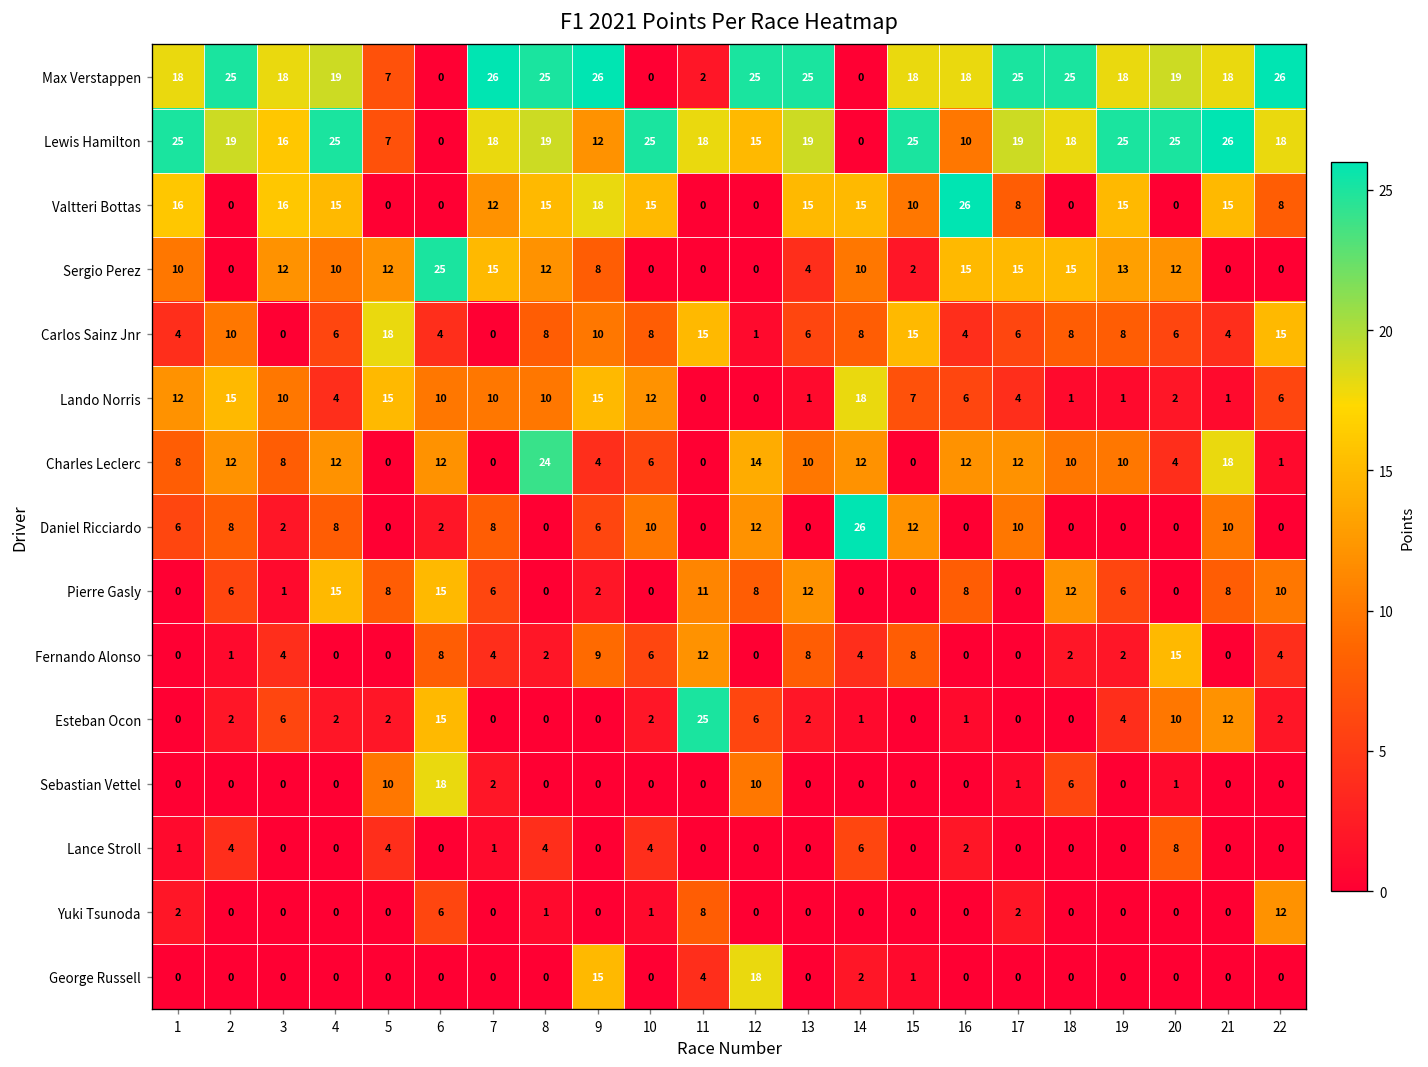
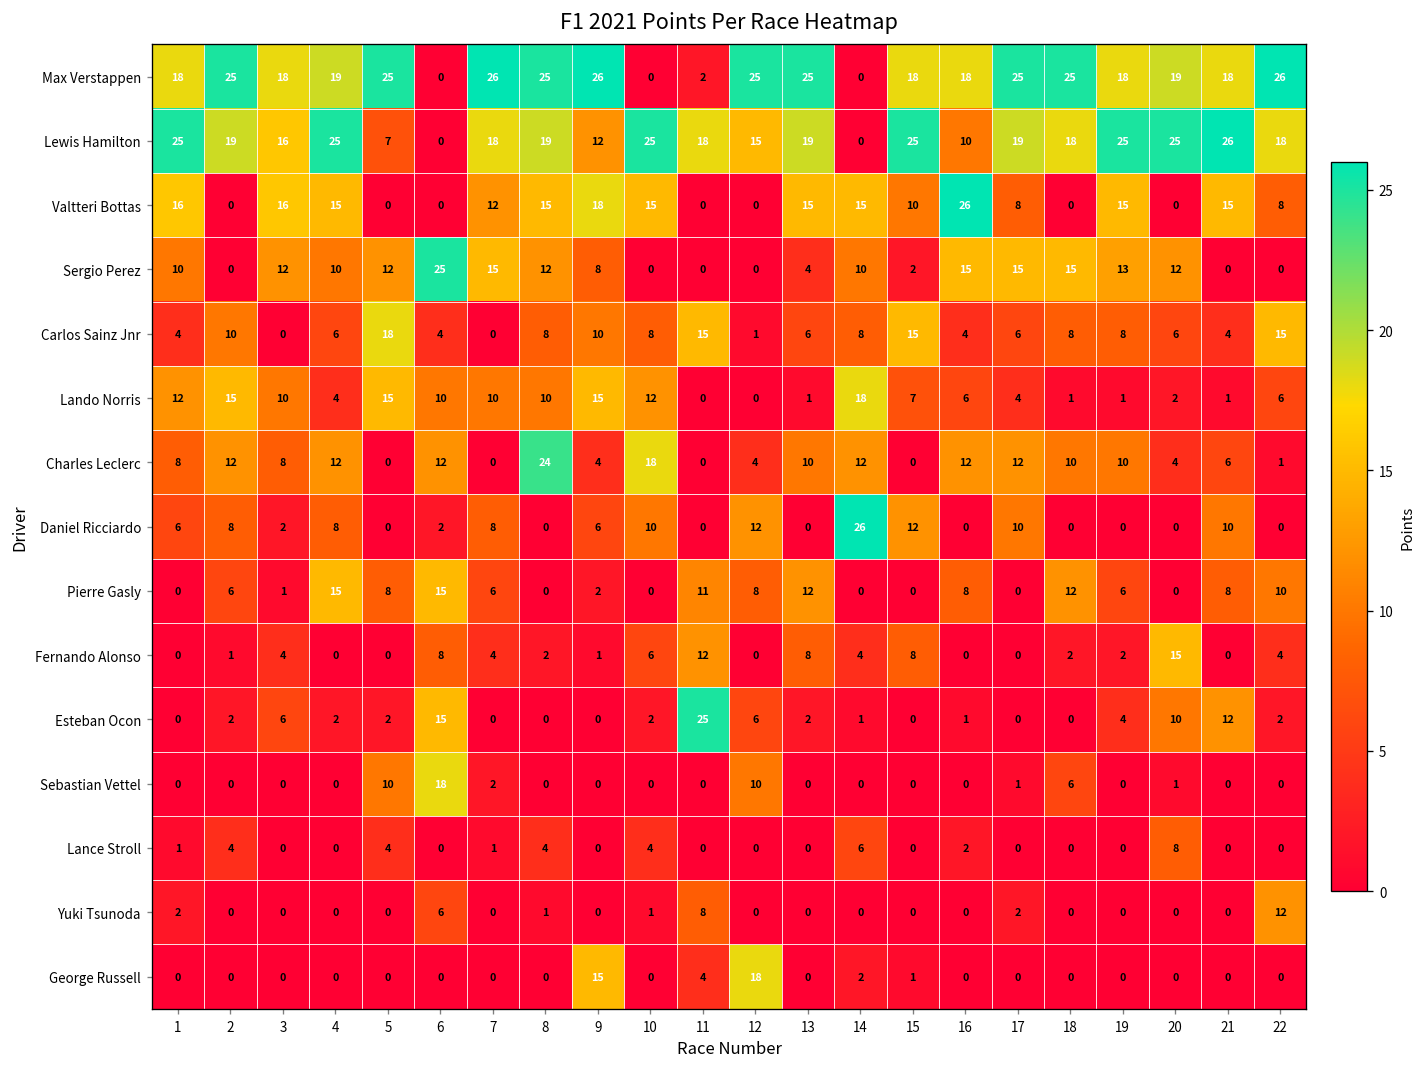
  {
    "Max Verstappen": {
      "1": 18,
      "2": 25,
      "3": 18,
      "4": 19,
-     "5": 7,
+     "5": 25,
      "6": 0,
      "7": 26,
      "8": 25,
      "9": 26,
      "10": 0,
      "11": 2,
      "12": 25,
      "13": 25,
      "14": 0,
      "15": 18,
      "16": 18,
      "17": 25,
      "18": 25,
      "19": 18,
      "20": 19,
      "21": 18,
      "22": 26
    },
    "Charles Leclerc": {
      "1": 8,
      "2": 12,
      "3": 8,
      "4": 12,
      "5": 0,
      "6": 12,
      "7": 0,
      "8": 24,
      "9": 4,
-     "10": 6,
+     "10": 18,
      "11": 0,
-     "12": 14,
+     "12": 4,
      "13": 10,
      "14": 12,
      "15": 0,
      "16": 12,
      "17": 12,
      "18": 10,
      "19": 10,
      "20": 4,
-     "21": 18,
+     "21": 6,
      "22": 1
    },
    "Fernando Alonso": {
      "1": 0,
      "2": 1,
      "3": 4,
      "4": 0,
      "5": 0,
      "6": 8,
      "7": 4,
      "8": 2,
-     "9": 9,
+     "9": 1,
      "10": 6,
      "11": 12,
      "12": 0,
      "13": 8,
      "14": 4,
      "15": 8,
      "16": 0,
      "17": 0,
      "18": 2,
      "19": 2,
      "20": 15,
      "21": 0,
      "22": 4
    }
  }
